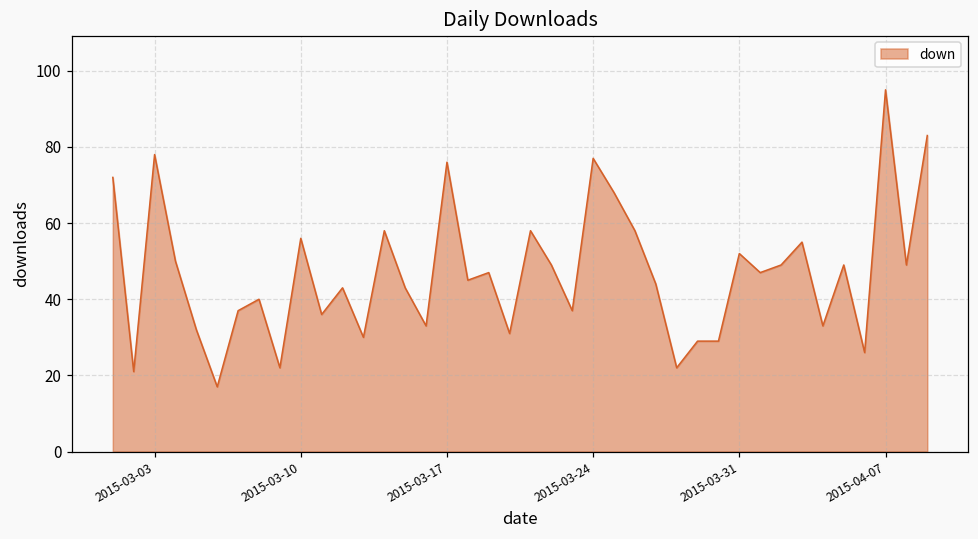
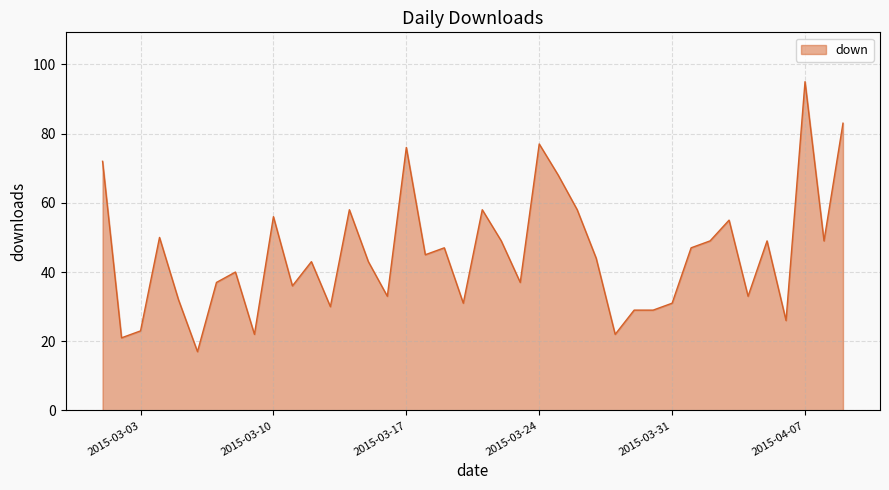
  {
-   "2015-03-03": 78,
+   "2015-03-03": 23,
    "2015-03-10": 56,
    "2015-03-17": 76,
    "2015-03-24": 77,
-   "2015-03-31": 52,
+   "2015-03-31": 31,
    "2015-04-07": 95
  }
